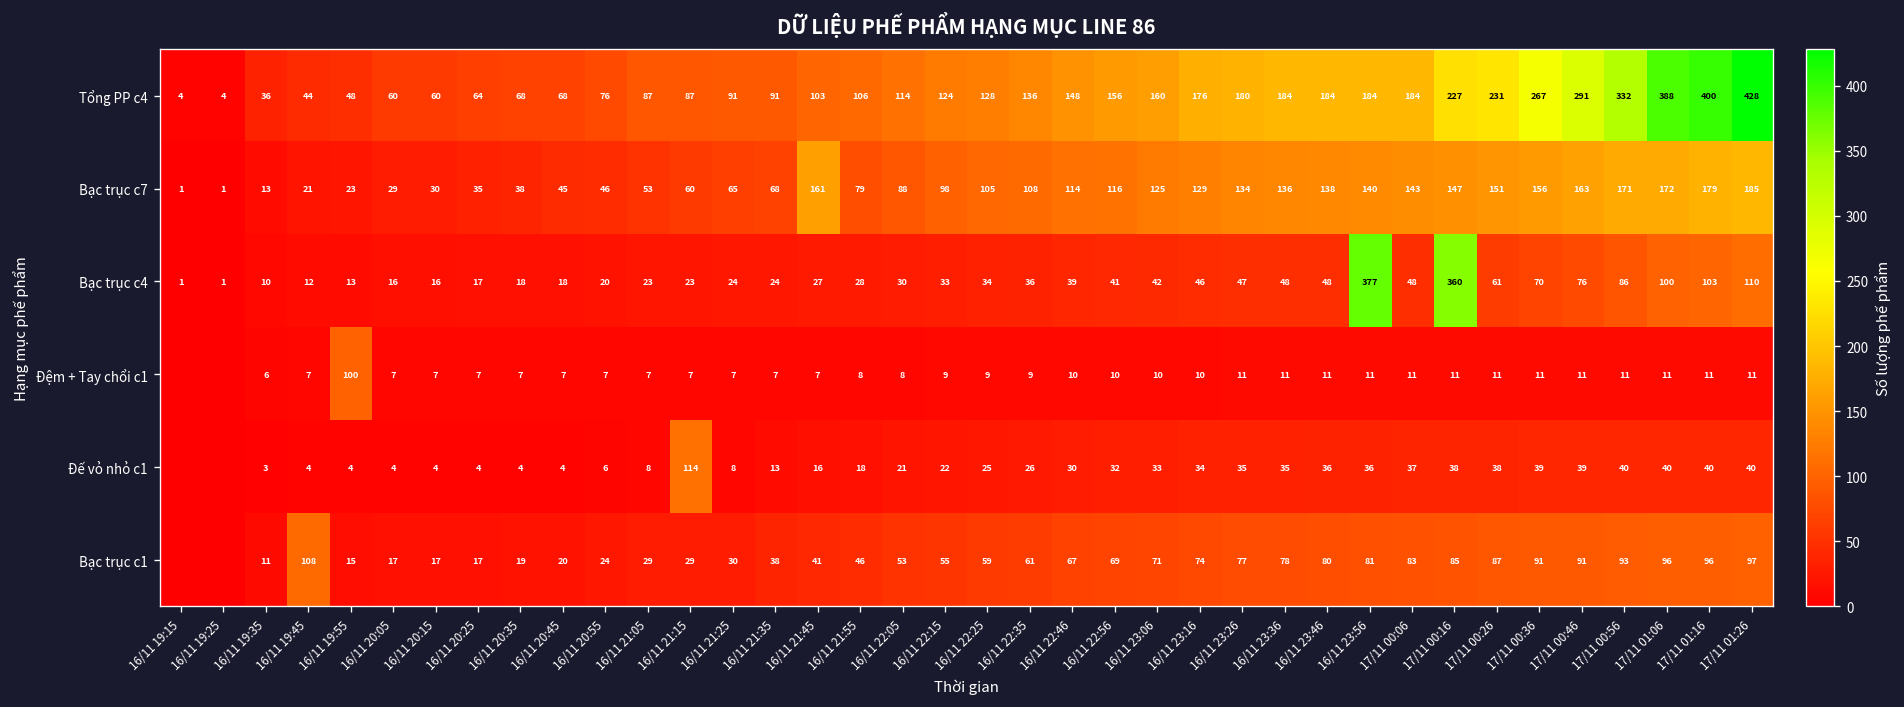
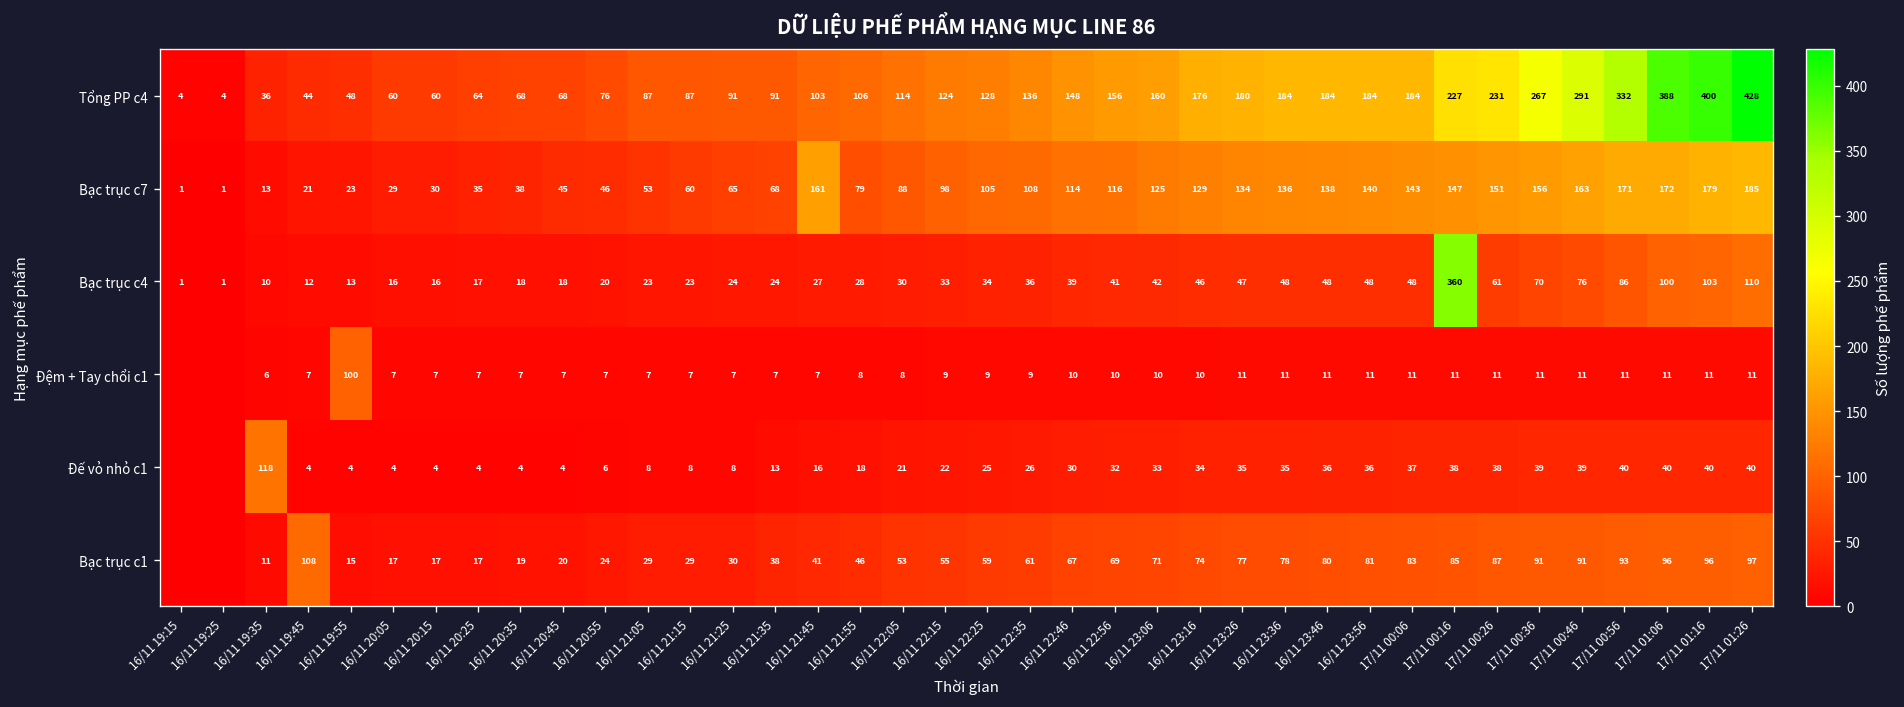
  {
    "Bạc trục c4": {
      "16/11 19:15": 1,
      "16/11 19:25": 1,
      "16/11 19:35": 10,
      "16/11 19:45": 12,
      "16/11 19:55": 13,
      "16/11 20:05": 16,
      "16/11 20:15": 16,
      "16/11 20:25": 17,
      "16/11 20:35": 18,
      "16/11 20:45": 18,
      "16/11 20:55": 20,
      "16/11 21:05": 23,
      "16/11 21:15": 23,
      "16/11 21:25": 24,
      "16/11 21:35": 24,
      "16/11 21:45": 27,
      "16/11 21:55": 28,
      "16/11 22:05": 30,
      "16/11 22:15": 33,
      "16/11 22:25": 34,
      "16/11 22:35": 36,
      "16/11 22:46": 39,
      "16/11 22:56": 41,
      "16/11 23:06": 42,
      "16/11 23:16": 46,
      "16/11 23:26": 47,
      "16/11 23:36": 48,
      "16/11 23:46": 48,
-     "16/11 23:56": 377,
+     "16/11 23:56": 48,
      "17/11 00:06": 48,
      "17/11 00:16": 360,
      "17/11 00:26": 61,
      "17/11 00:36": 70,
      "17/11 00:46": 76,
      "17/11 00:56": 86,
      "17/11 01:06": 100,
      "17/11 01:16": 103,
      "17/11 01:26": 110
    },
    "Đế vỏ nhỏ c1": {
-     "16/11 19:35": 3,
+     "16/11 19:35": 118,
      "16/11 19:45": 4,
      "16/11 19:55": 4,
      "16/11 20:05": 4,
      "16/11 20:15": 4,
      "16/11 20:25": 4,
      "16/11 20:35": 4,
      "16/11 20:45": 4,
      "16/11 20:55": 6,
      "16/11 21:05": 8,
-     "16/11 21:15": 114,
+     "16/11 21:15": 8,
      "16/11 21:25": 8,
      "16/11 21:35": 13,
      "16/11 21:45": 16,
      "16/11 21:55": 18,
      "16/11 22:05": 21,
      "16/11 22:15": 22,
      "16/11 22:25": 25,
      "16/11 22:35": 26,
      "16/11 22:46": 30,
      "16/11 22:56": 32,
      "16/11 23:06": 33,
      "16/11 23:16": 34,
      "16/11 23:26": 35,
      "16/11 23:36": 35,
      "16/11 23:46": 36,
      "16/11 23:56": 36,
      "17/11 00:06": 37,
      "17/11 00:16": 38,
      "17/11 00:26": 38,
      "17/11 00:36": 39,
      "17/11 00:46": 39,
      "17/11 00:56": 40,
      "17/11 01:06": 40,
      "17/11 01:16": 40,
      "17/11 01:26": 40
    }
  }
